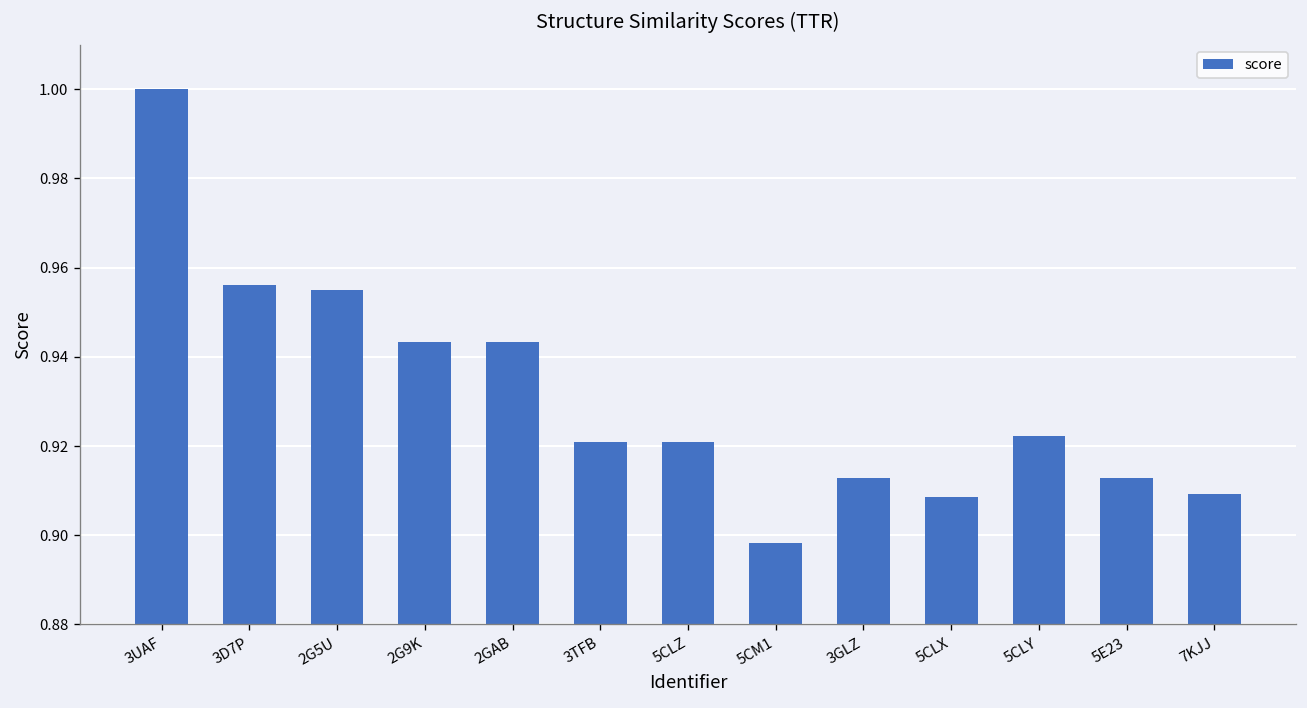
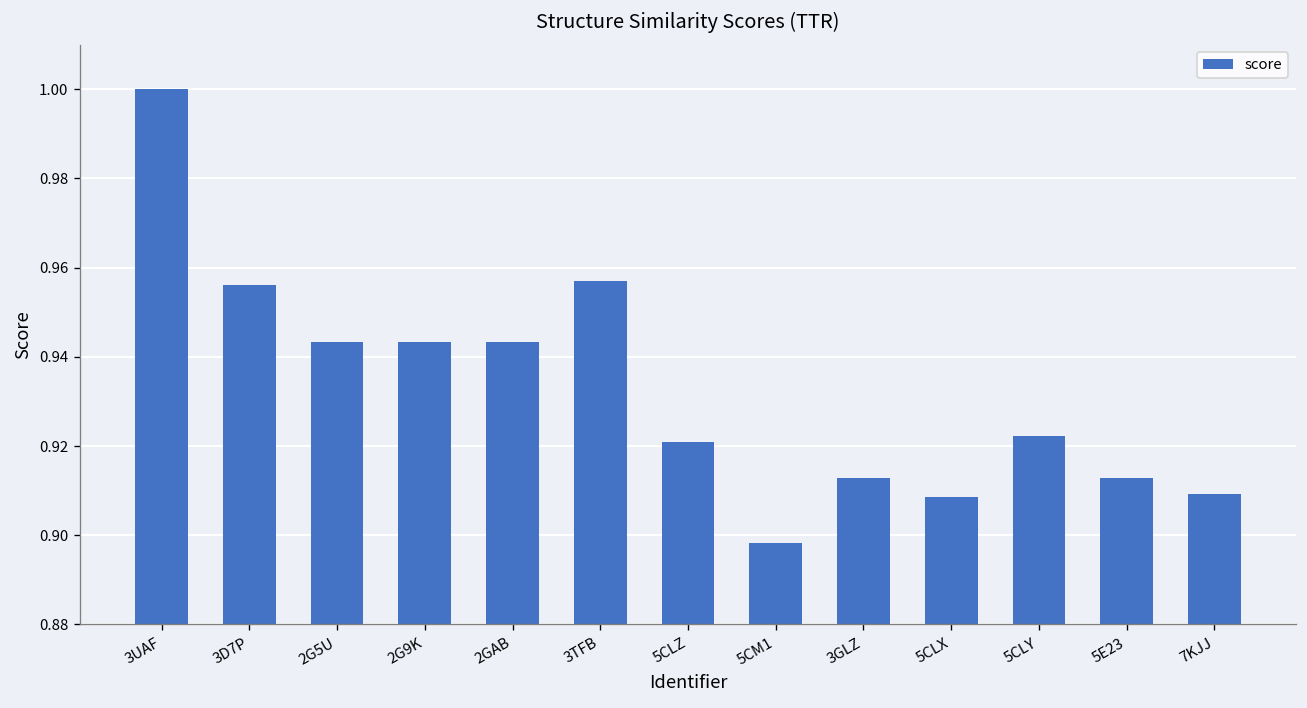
  {
    "3UAF": 1.000,
    "3D7P": 0.956,
-   "2G5U": 0.955,
+   "2G5U": 0.943,
    "2G9K": 0.943,
    "2GAB": 0.943,
-   "3TFB": 0.921,
+   "3TFB": 0.957,
    "5CLZ": 0.921,
    "5CM1": 0.898,
    "3GLZ": 0.913,
    "5CLX": 0.908,
    "5CLY": 0.922,
    "5E23": 0.913,
    "7KJJ": 0.909
  }
